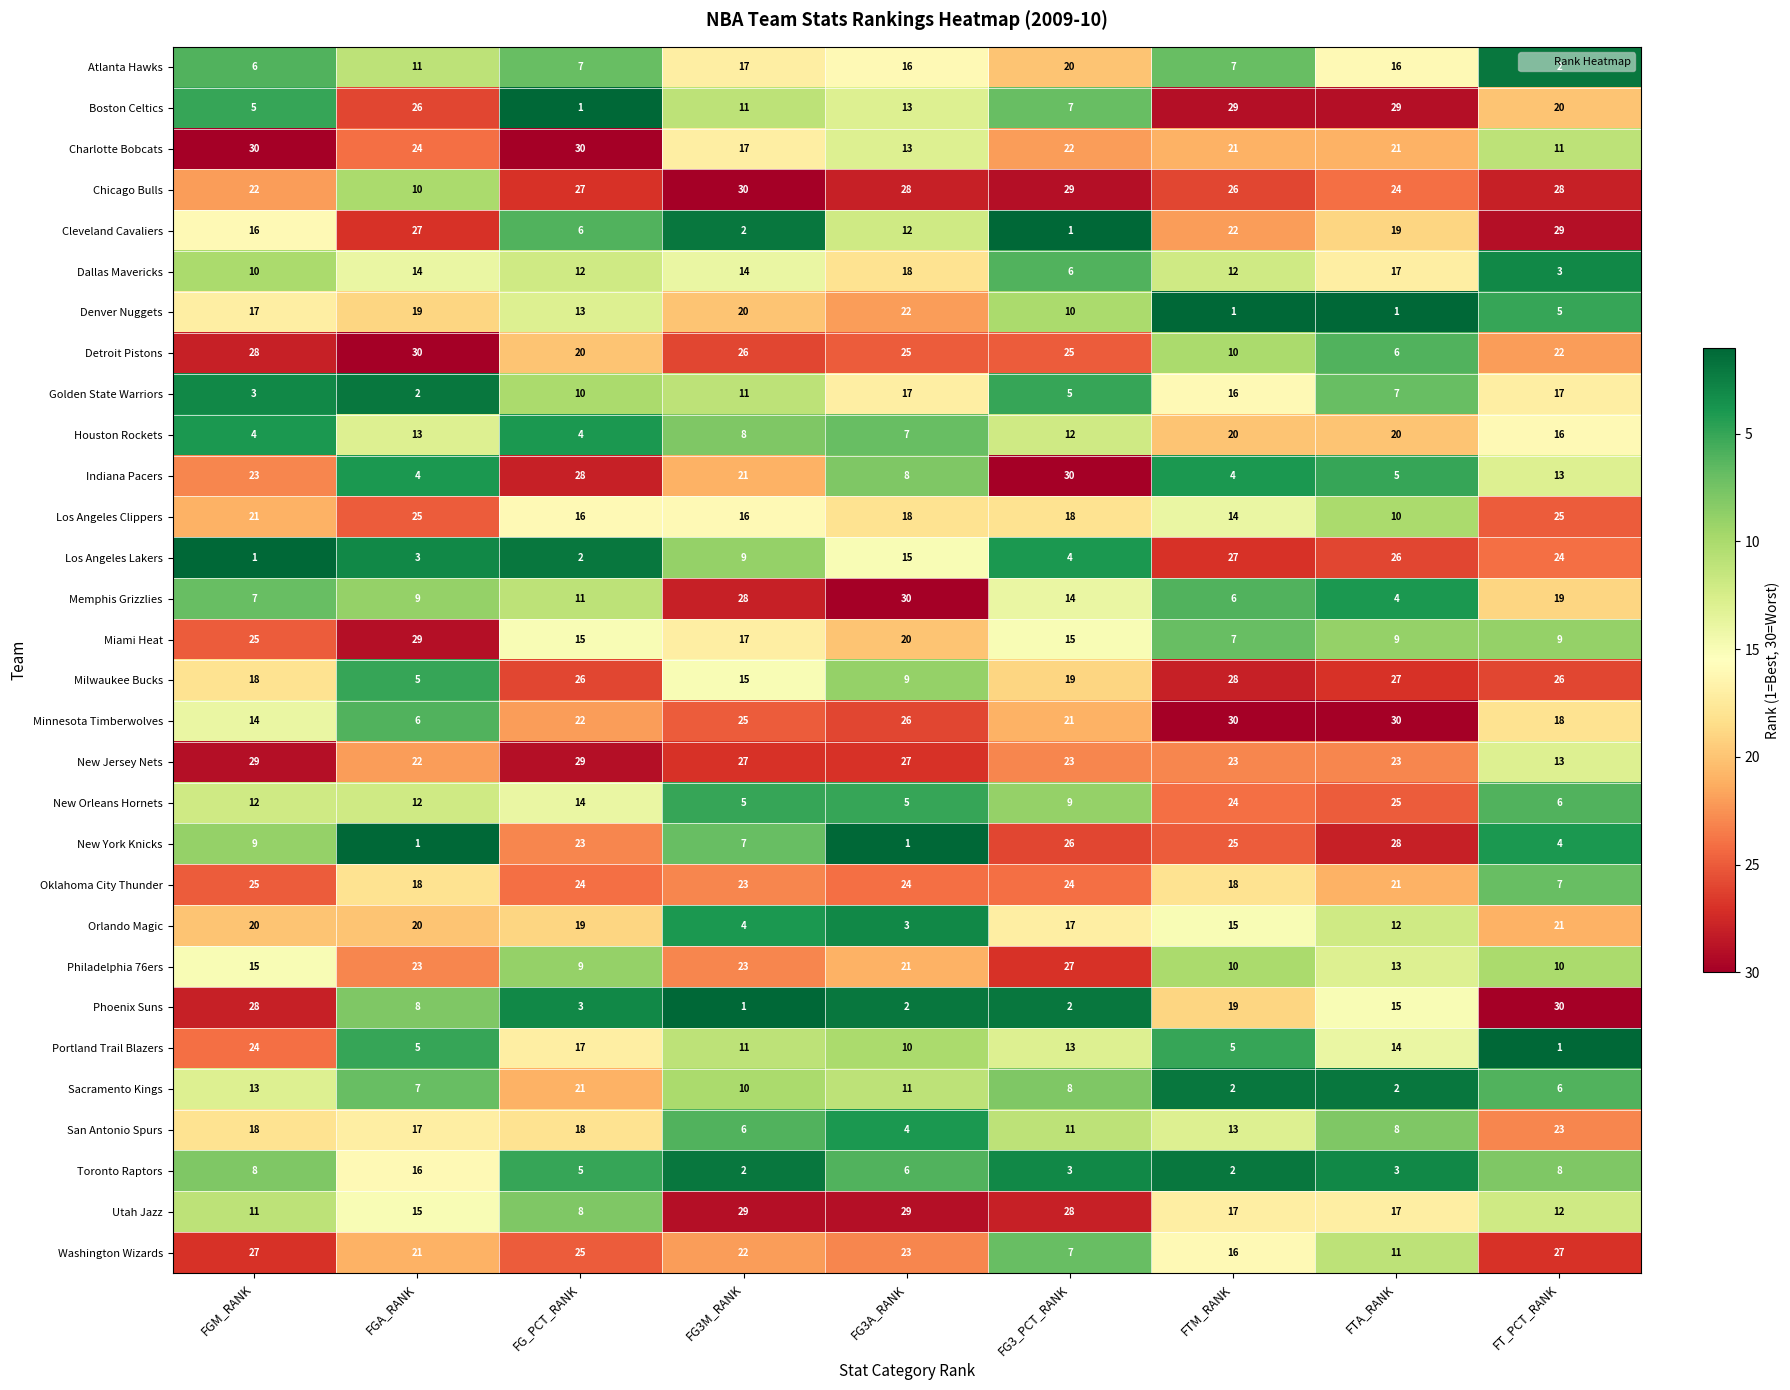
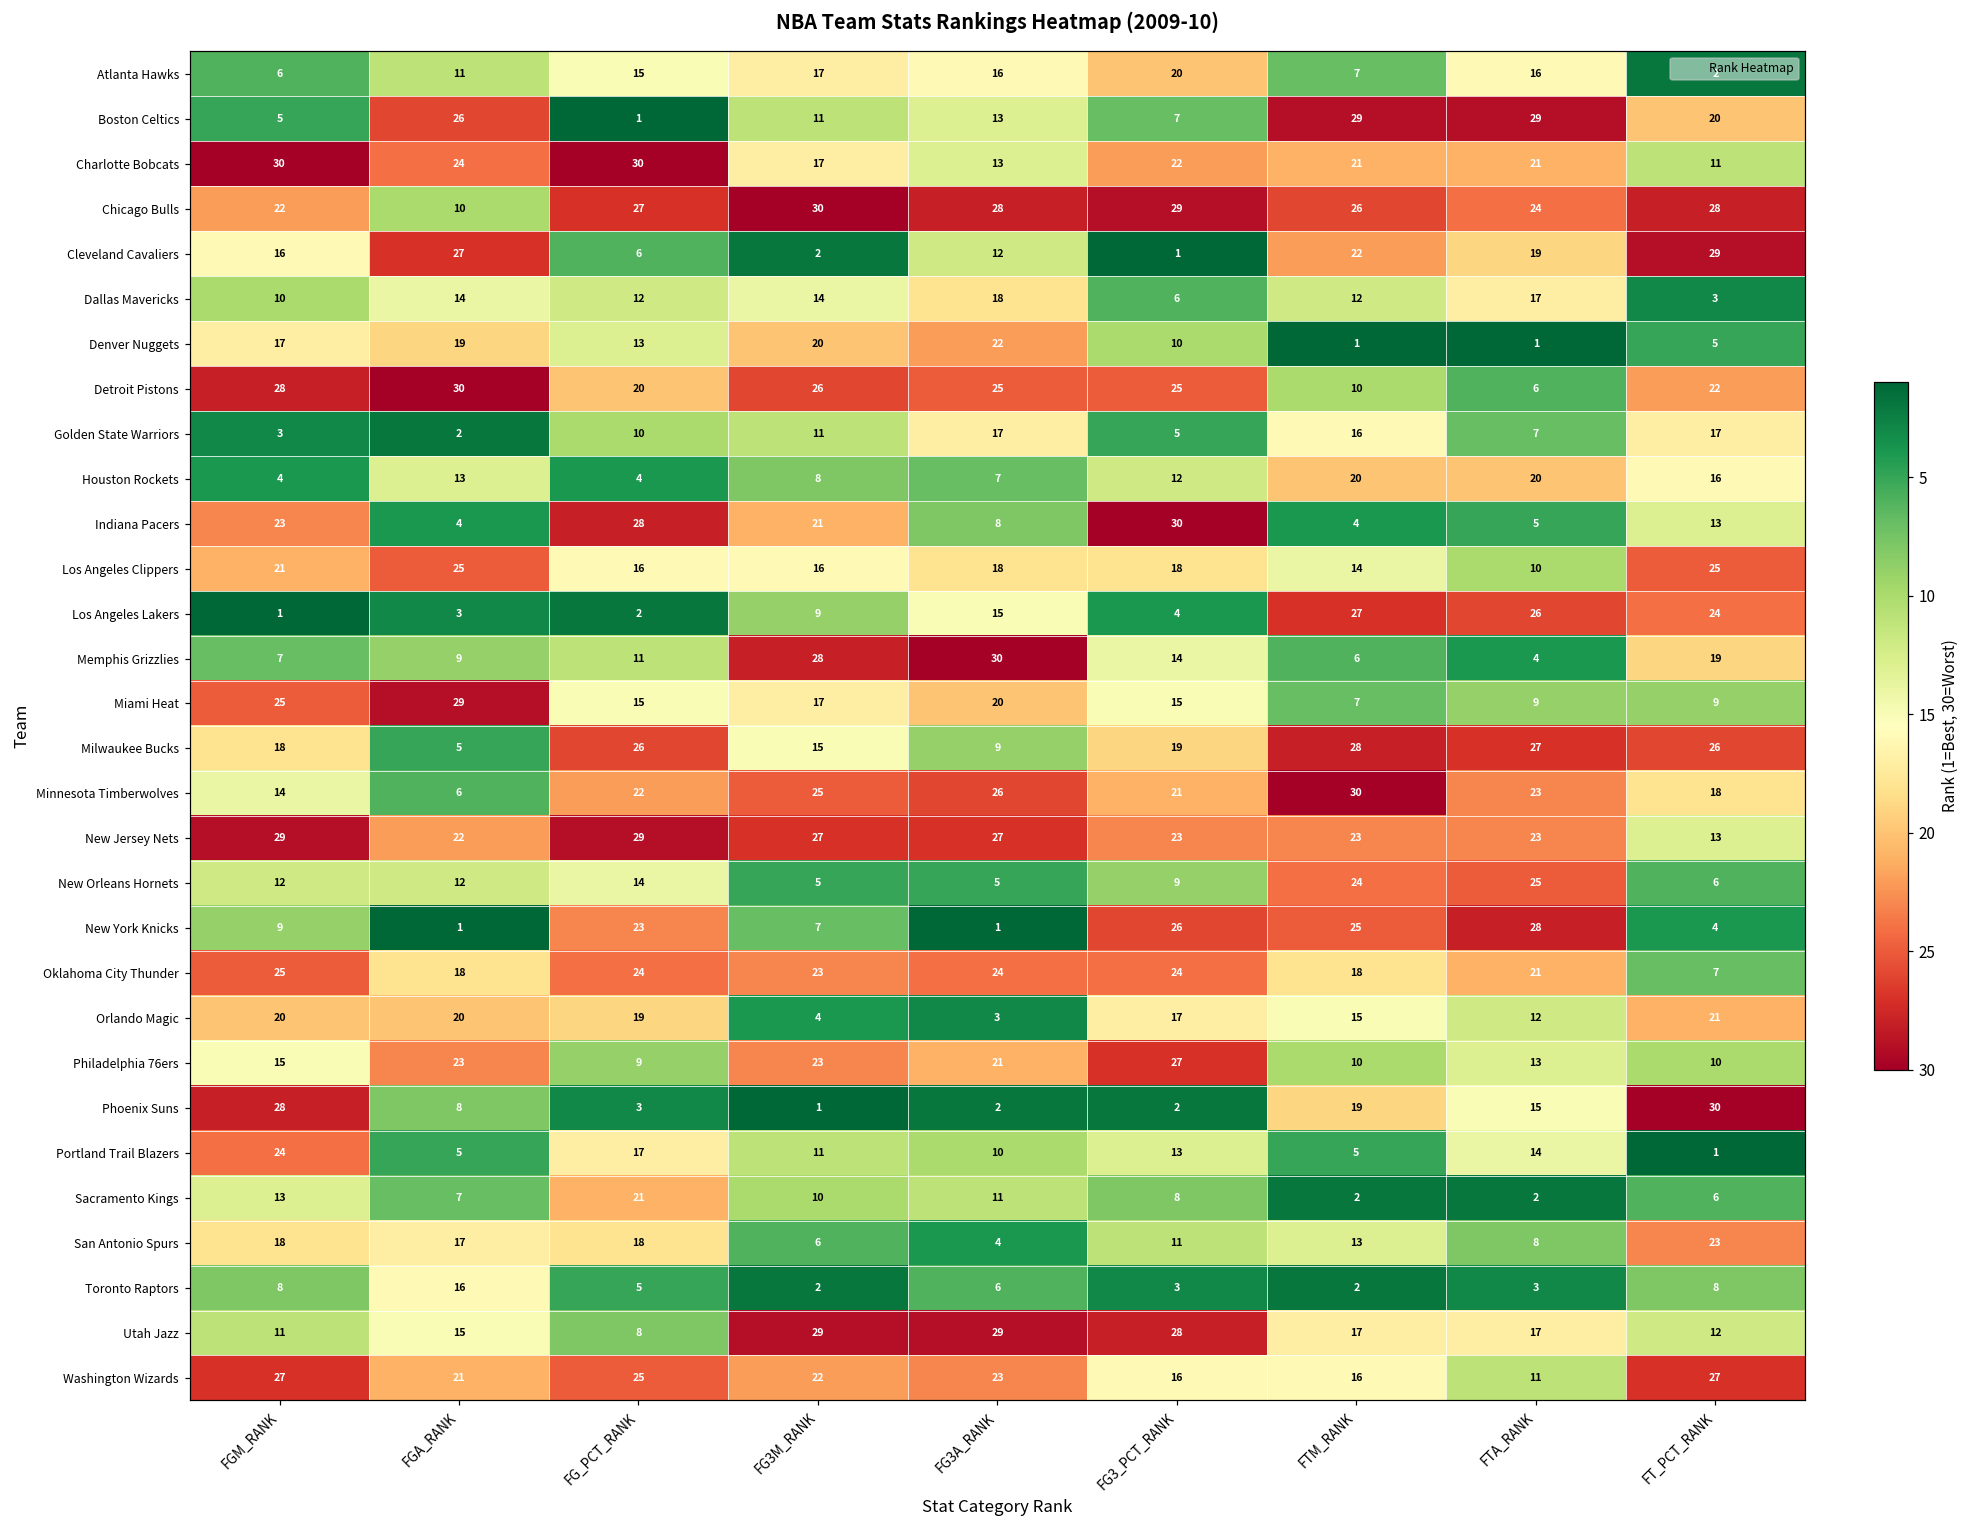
  {
    "Atlanta Hawks": {
      "FGM_RANK": 6,
      "FGA_RANK": 11,
-     "FG_PCT_RANK": 7,
+     "FG_PCT_RANK": 15,
      "FG3M_RANK": 17,
      "FG3A_RANK": 16,
      "FG3_PCT_RANK": 20,
      "FTM_RANK": 7,
      "FTA_RANK": 16
    },
    "Minnesota Timberwolves": {
      "FGM_RANK": 14,
      "FGA_RANK": 6,
      "FG_PCT_RANK": 22,
      "FG3M_RANK": 25,
      "FG3A_RANK": 26,
      "FG3_PCT_RANK": 21,
      "FTM_RANK": 30,
-     "FTA_RANK": 30,
+     "FTA_RANK": 23,
      "FT_PCT_RANK": 18
    },
    "Washington Wizards": {
      "FGM_RANK": 27,
      "FGA_RANK": 21,
      "FG_PCT_RANK": 25,
      "FG3M_RANK": 22,
      "FG3A_RANK": 23,
-     "FG3_PCT_RANK": 7,
+     "FG3_PCT_RANK": 16,
      "FTM_RANK": 16,
      "FTA_RANK": 11,
      "FT_PCT_RANK": 27
    }
  }
